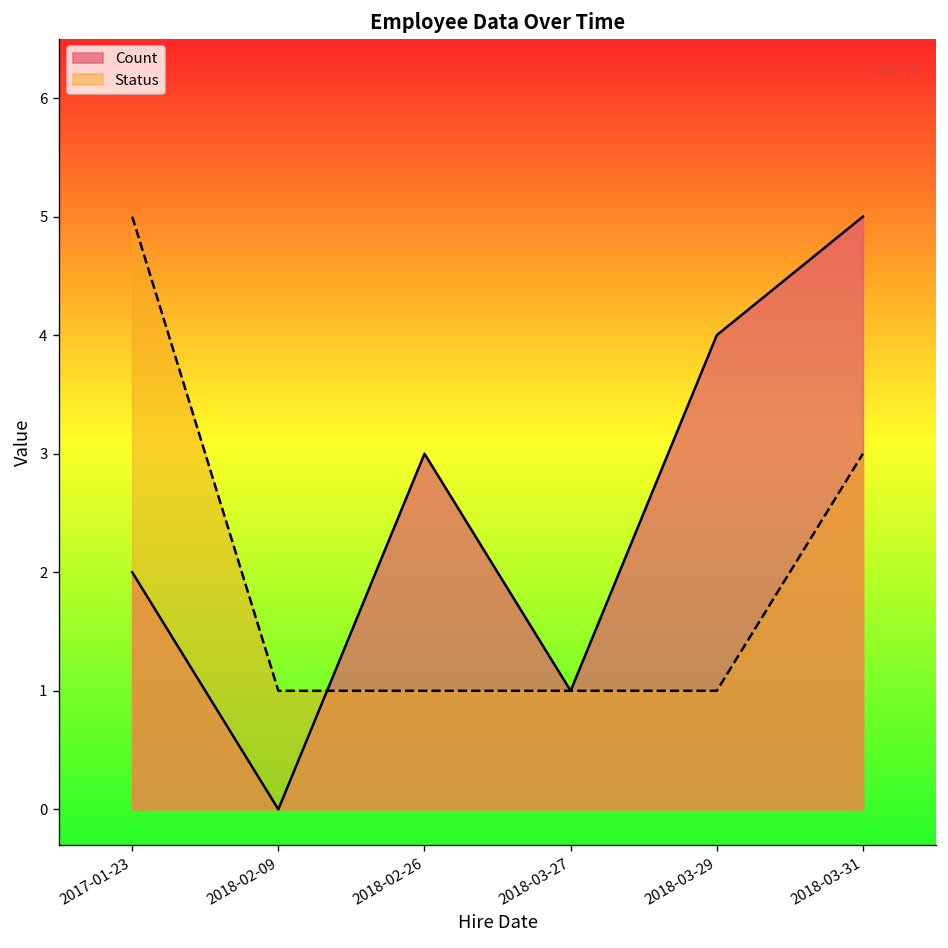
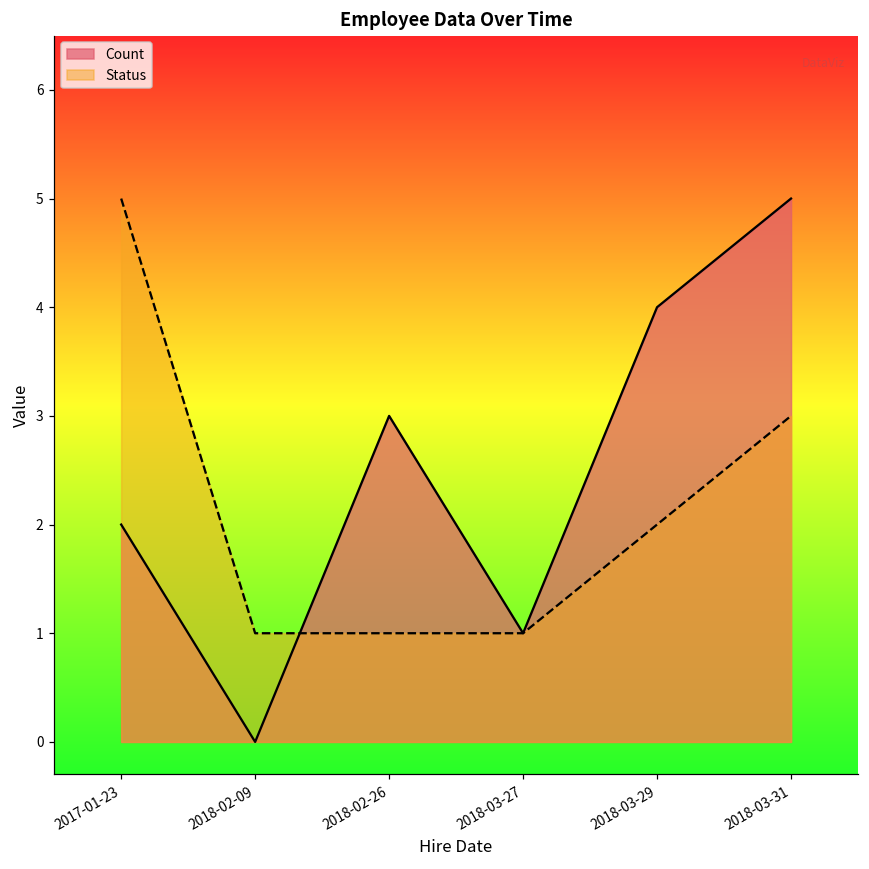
  {
    "Count": {
      "2017-01-23": 2,
      "2018-02-09": 0,
      "2018-02-26": 3,
      "2018-03-29": 4,
      "2018-03-31": 5
    },
    "Status": {
      "2017-01-23": 5,
      "2018-02-09": 1,
      "2018-02-26": 1,
-     "2018-03-29": 1,
+     "2018-03-29": 2,
      "2018-03-31": 3
    }
  }
